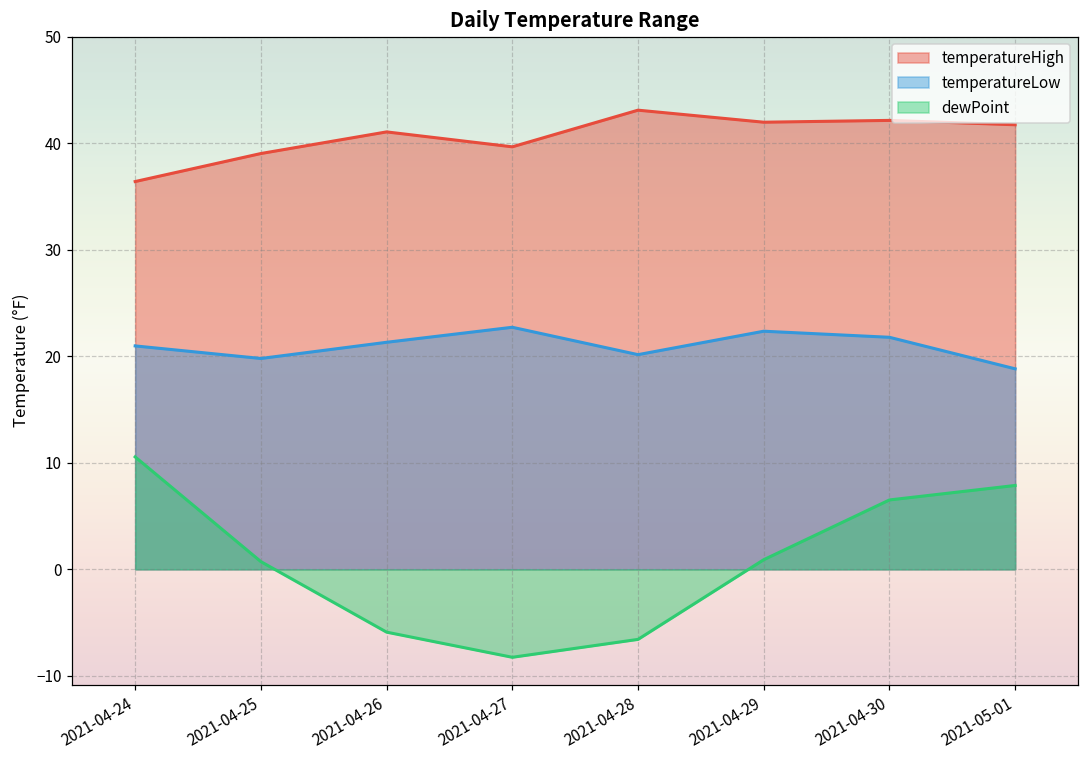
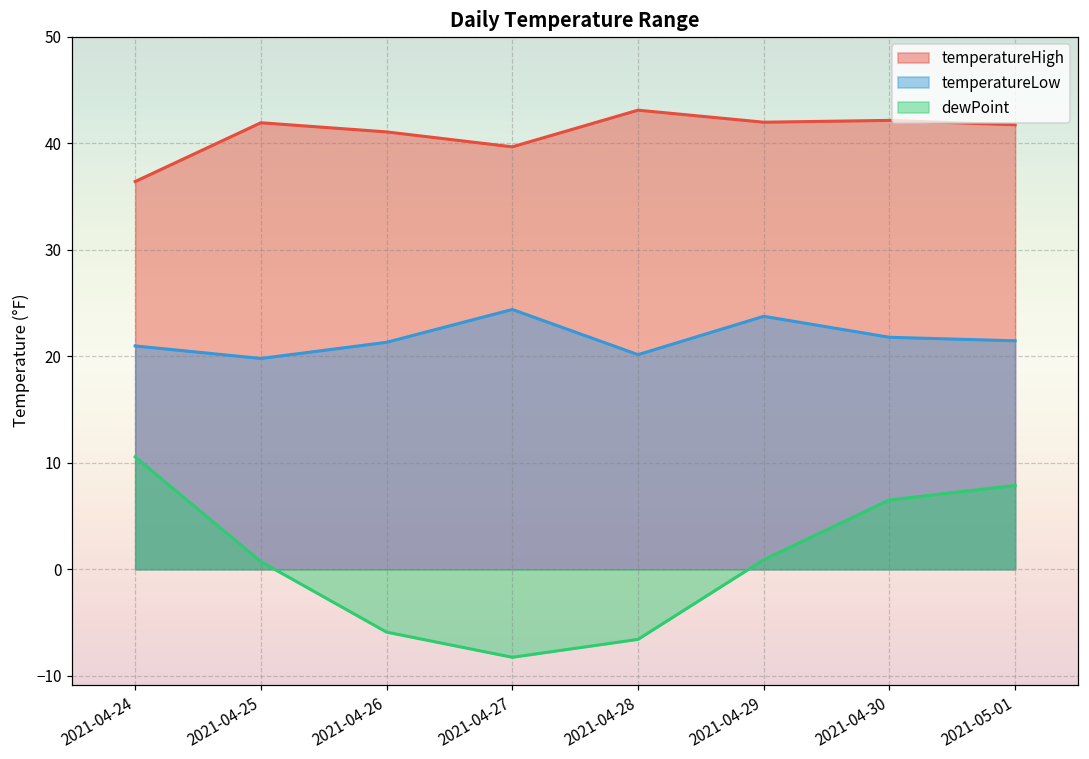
  {
    "temperatureHigh": {
      "2021-04-24": 36,
-     "2021-04-25": 39,
+     "2021-04-25": 42,
      "2021-04-26": 41,
      "2021-04-27": 40,
      "2021-04-28": 43,
      "2021-04-29": 42,
      "2021-04-30": 42,
      "2021-05-01": 42
    },
    "temperatureLow": {
      "2021-04-24": 21,
      "2021-04-25": 20,
      "2021-04-26": 21,
-     "2021-04-27": 23,
+     "2021-04-27": 24,
      "2021-04-28": 20,
-     "2021-04-29": 22,
+     "2021-04-29": 24,
      "2021-04-30": 22,
-     "2021-05-01": 19
+     "2021-05-01": 21
    }
  }
